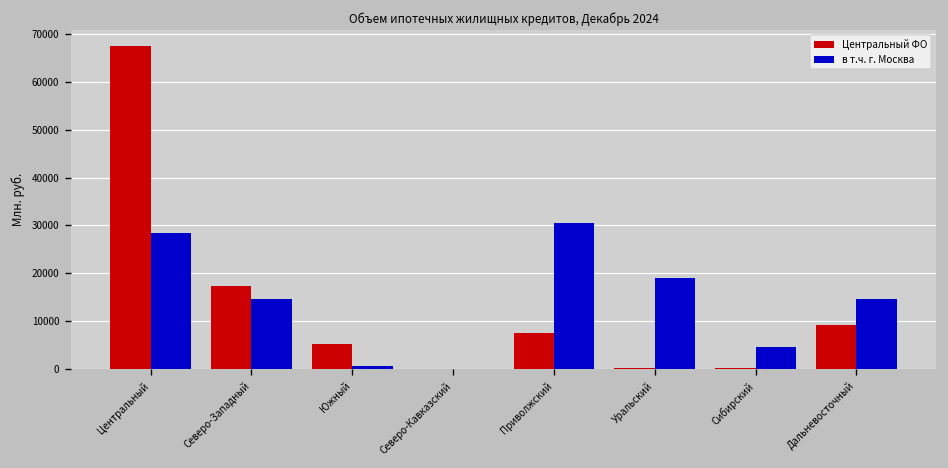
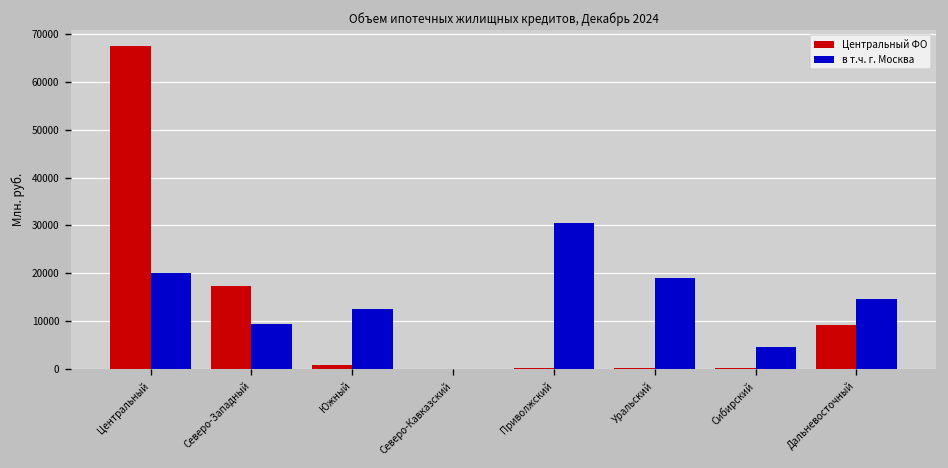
  {
    "Центральный ФО": {
      "Центральный": 68000,
      "Северо-Западный": 17000,
-     "Южный": 5000,
+     "Южный": 1000,
      "Северо-Кавказский": 0,
-     "Приволжский": 7000,
+     "Приволжский": 0,
      "Дальневосточный": 9000
    },
    "в т.ч. г. Москва": {
-     "Центральный": 28000,
-     "Северо-Западный": 15000,
-     "Южный": 0,
+     "Центральный": 20000,
+     "Северо-Западный": 9000,
+     "Южный": 12000,
      "Северо-Кавказский": 0,
      "Приволжский": 30000,
      "Уральский": 19000,
      "Сибирский": 4000,
      "Дальневосточный": 15000
    }
  }
